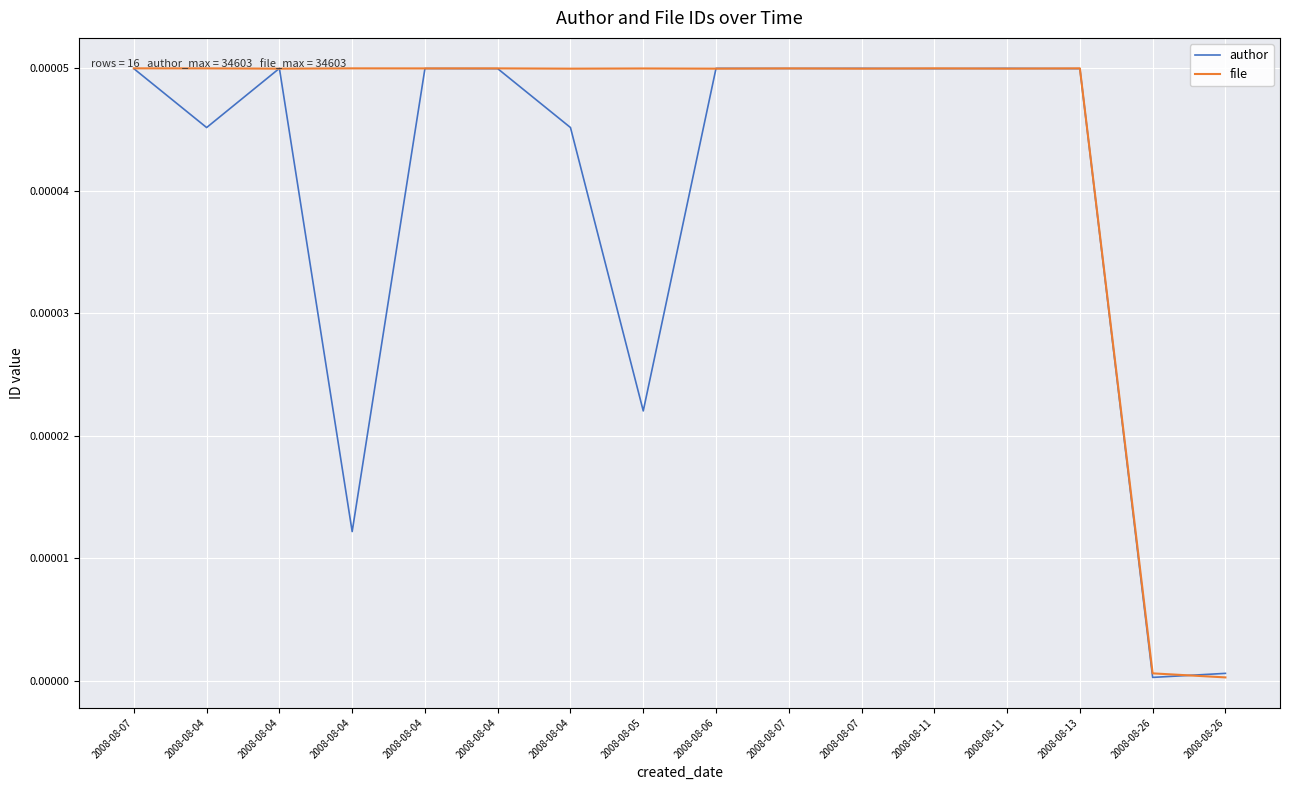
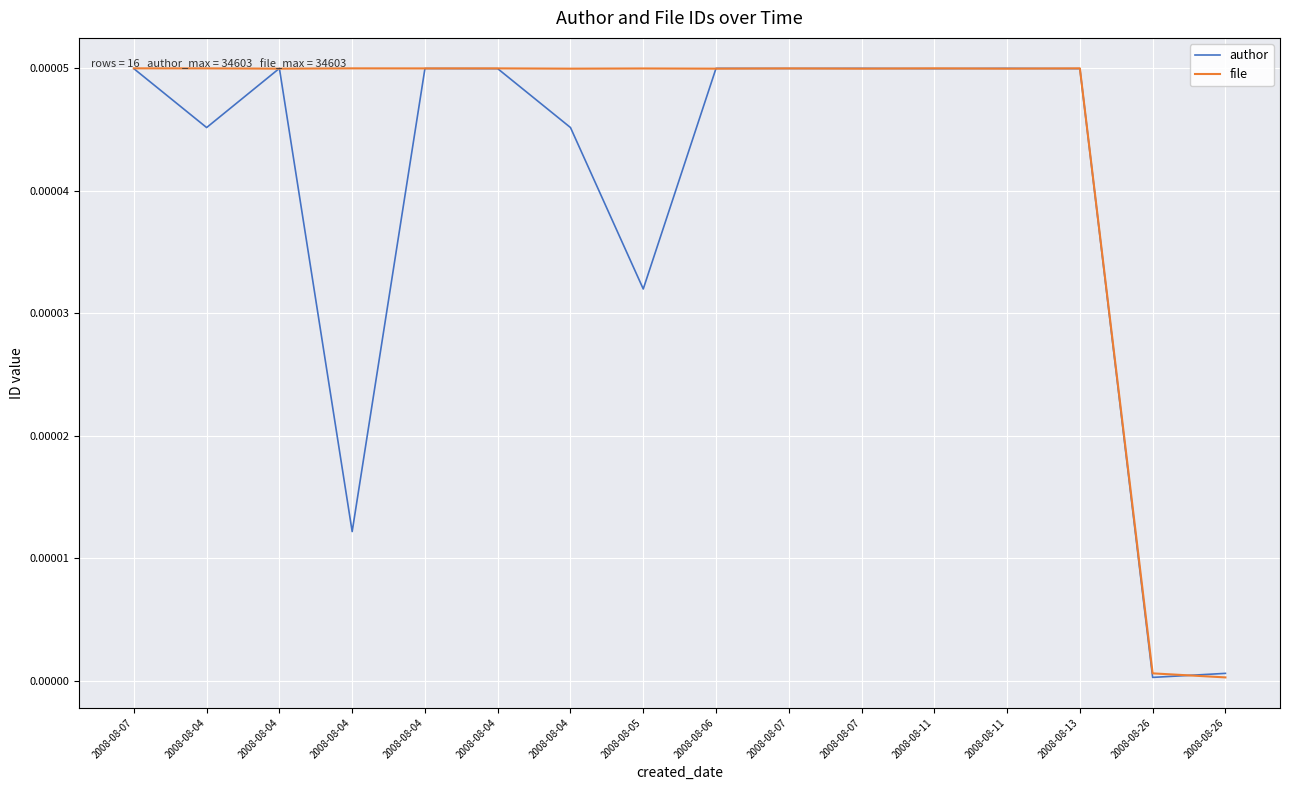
  {
    "author": {
-     "2008-08-05": 0.0000220
+     "2008-08-05": 0.0000320
    },
    "file": {
      "2008-08-05": 0.0000500
    }
  }
